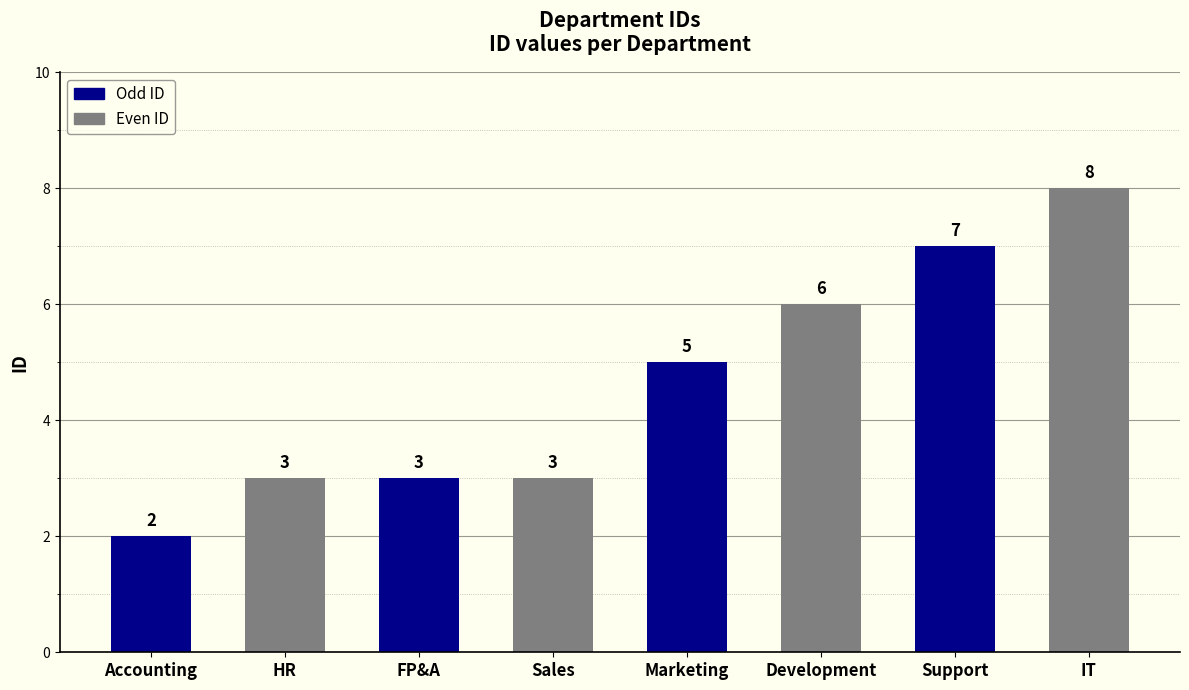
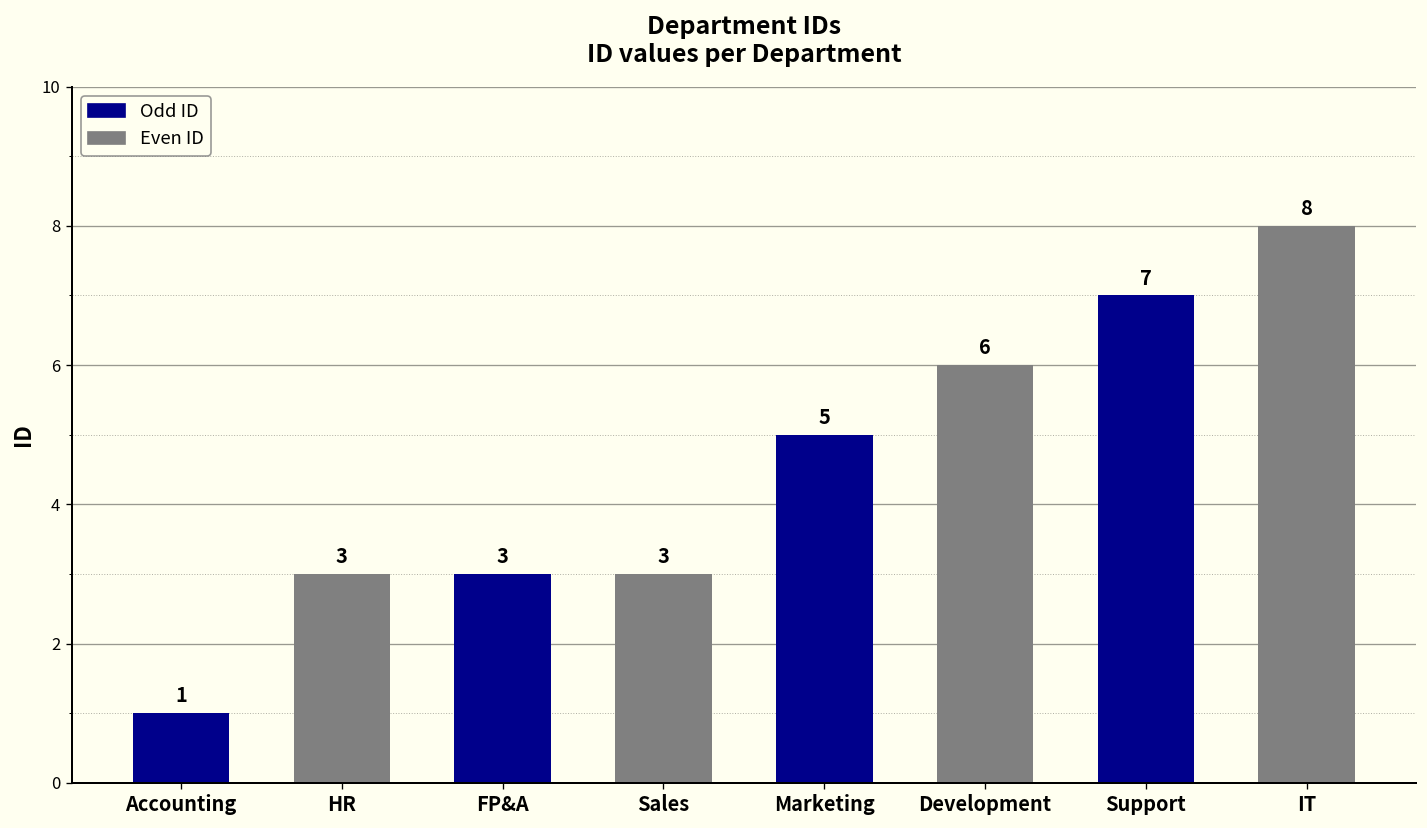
  {
-   "Accounting": 2,
+   "Accounting": 1,
    "HR": 3,
    "FP&A": 3,
    "Sales": 3,
    "Marketing": 5,
    "Development": 6,
    "Support": 7,
    "IT": 8
  }
